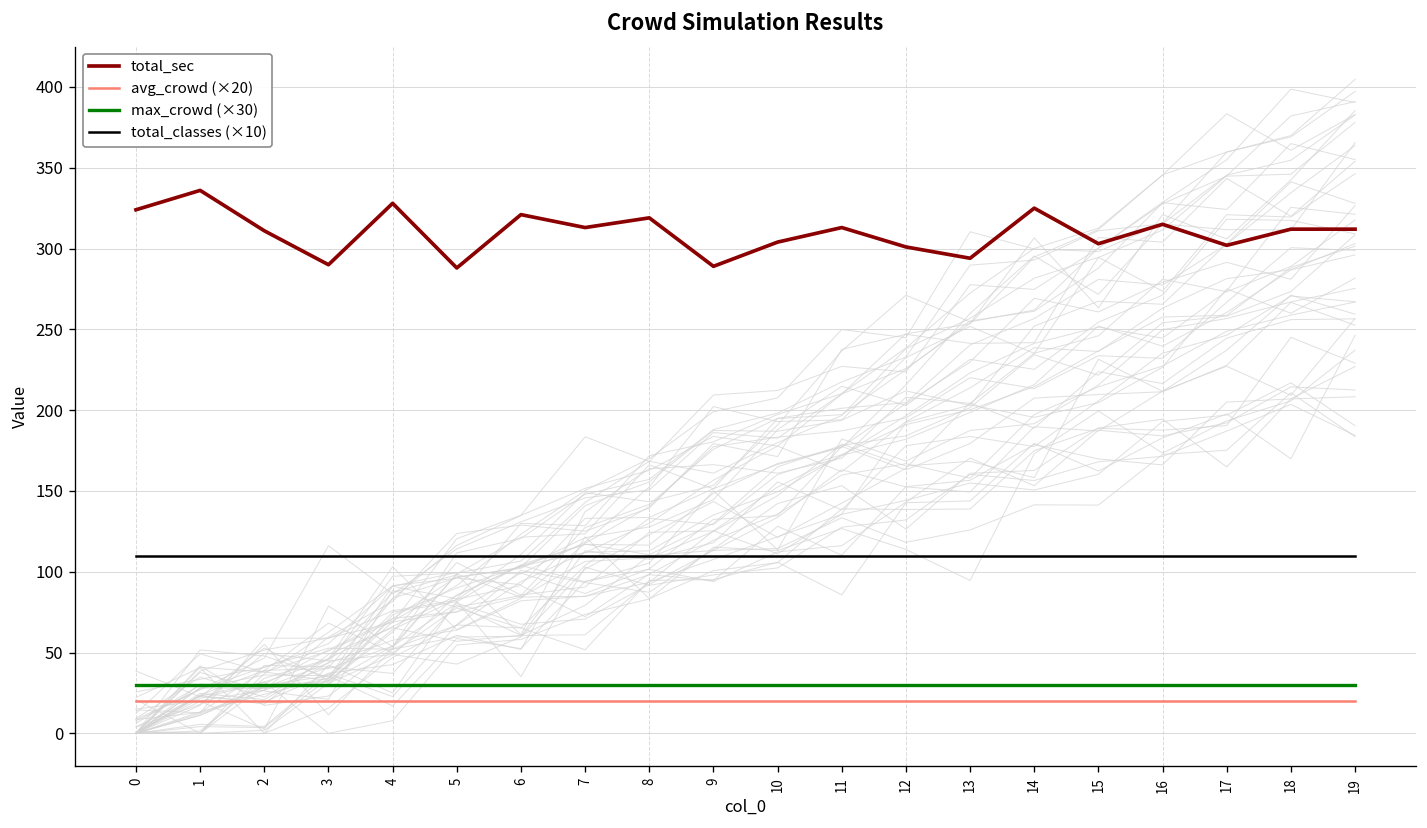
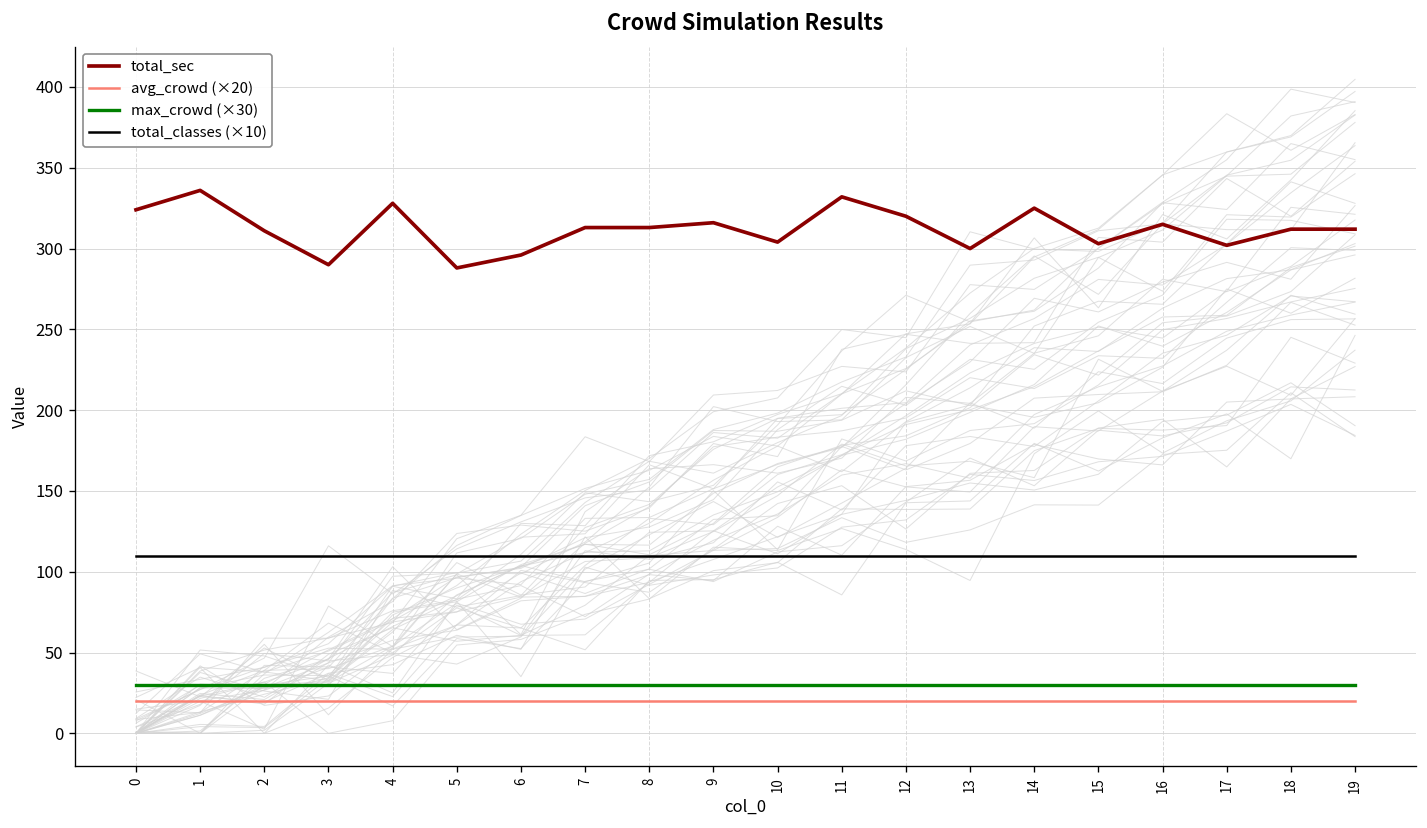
  {
    "total_sec": {
      "0": 324,
      "1": 336,
      "2": 311,
      "3": 290,
      "4": 328,
      "5": 288,
-     "6": 321,
+     "6": 296,
      "7": 313,
-     "8": 319,
-     "9": 289,
+     "8": 313,
+     "9": 316,
      "10": 304,
-     "11": 313,
-     "12": 301,
-     "13": 294,
+     "11": 332,
+     "12": 320,
+     "13": 300,
      "14": 325,
      "15": 303,
      "19": 312
    },
    "avg_crowd (×20)": {
      "4": 20,
      "5": 20,
      "6": 20,
      "7": 20,
      "8": 20,
      "9": 20,
      "10": 20,
      "11": 20,
      "12": 20,
      "13": 20,
      "14": 20,
      "15": 20,
      "16": 20,
      "17": 20,
      "18": 20,
      "19": 20
    },
    "max_crowd (×30)": {
      "0": 30,
      "4": 30,
      "5": 30,
      "6": 30,
      "7": 30,
      "8": 30,
      "9": 30,
      "10": 30,
      "11": 30,
      "12": 30,
      "13": 30,
      "14": 30,
      "15": 30,
      "16": 30,
      "17": 30,
      "18": 30,
      "19": 30
    },
    "total_classes (×10)": {
      "0": 110,
      "1": 110,
      "2": 110,
      "3": 110,
      "4": 110,
      "9": 110,
      "12": 110,
      "13": 110,
      "14": 110,
      "15": 110,
      "16": 110,
      "17": 110,
      "18": 110,
      "19": 110
    }
  }
